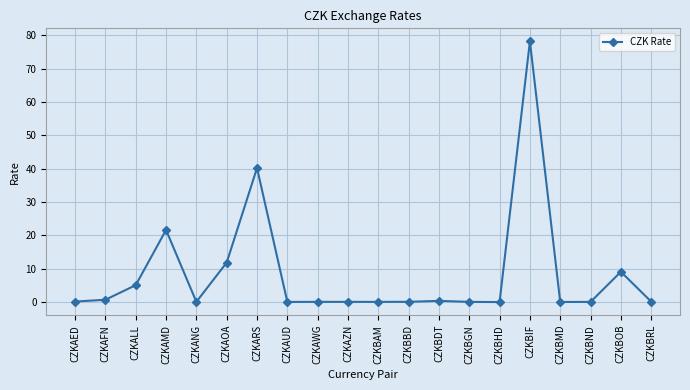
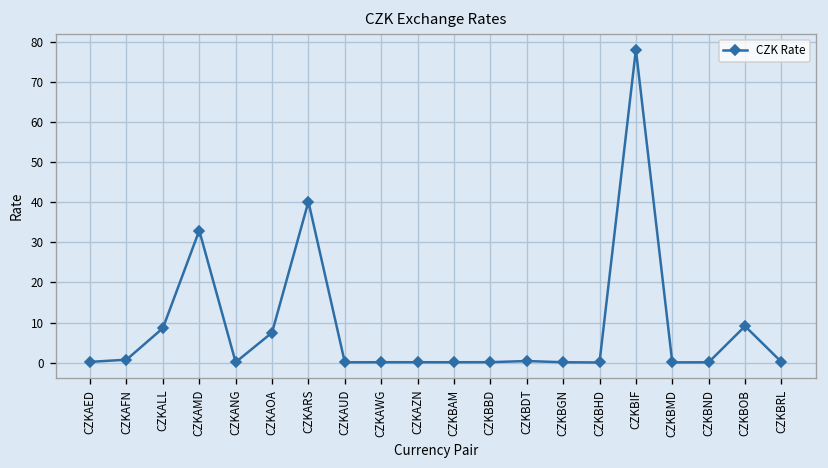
  {
    "CZKAED": 0,
    "CZKAFN": 1,
-   "CZKALL": 5,
-   "CZKAMD": 22,
+   "CZKALL": 9,
+   "CZKAMD": 33,
    "CZKANG": 0,
-   "CZKAOA": 12,
+   "CZKAOA": 7,
    "CZKARS": 40,
    "CZKAUD": 0,
    "CZKAWG": 0,
    "CZKAZN": 0,
    "CZKBAM": 0,
    "CZKBBD": 0,
    "CZKBDT": 0,
    "CZKBGN": 0,
    "CZKBHD": 0,
    "CZKBIF": 78,
    "CZKBMD": 0,
    "CZKBND": 0,
    "CZKBOB": 9,
    "CZKBRL": 0
  }
